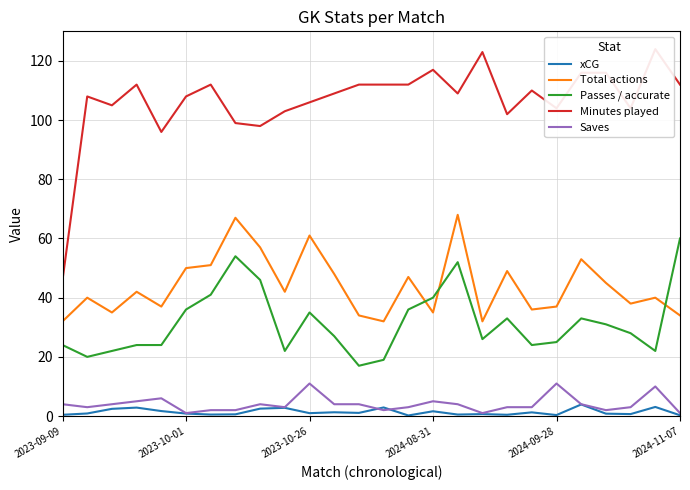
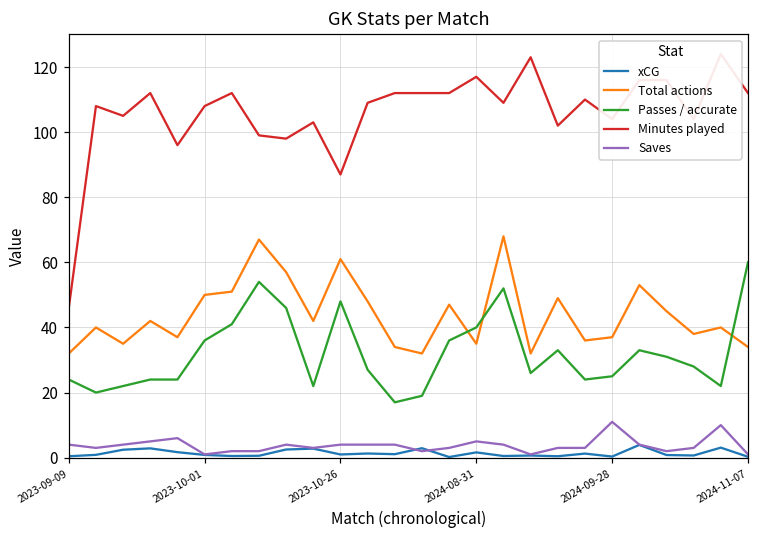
  {
    "xCG": {
      "2023-09-09": 0,
      "2023-10-26": 1,
      "2024-08-31": 2,
      "2024-09-28": 0
    },
    "Total actions": {
      "2023-09-09": 32,
      "2023-10-01": 50,
      "2023-10-26": 61,
      "2024-08-31": 35,
      "2024-09-28": 37,
      "2024-11-07": 34
    },
    "Passes / accurate": {
      "2023-09-09": 24,
      "2023-10-01": 36,
-     "2023-10-26": 35,
+     "2023-10-26": 48,
      "2024-08-31": 40,
      "2024-09-28": 25,
      "2024-11-07": 60
    },
    "Minutes played": {
      "2023-09-09": 46,
      "2023-10-01": 108,
-     "2023-10-26": 106,
+     "2023-10-26": 87,
      "2024-08-31": 117,
      "2024-11-07": 112
    },
    "Saves": {
      "2023-09-09": 4,
-     "2023-10-26": 11,
+     "2023-10-26": 4,
      "2024-08-31": 5,
      "2024-09-28": 11
    }
  }
